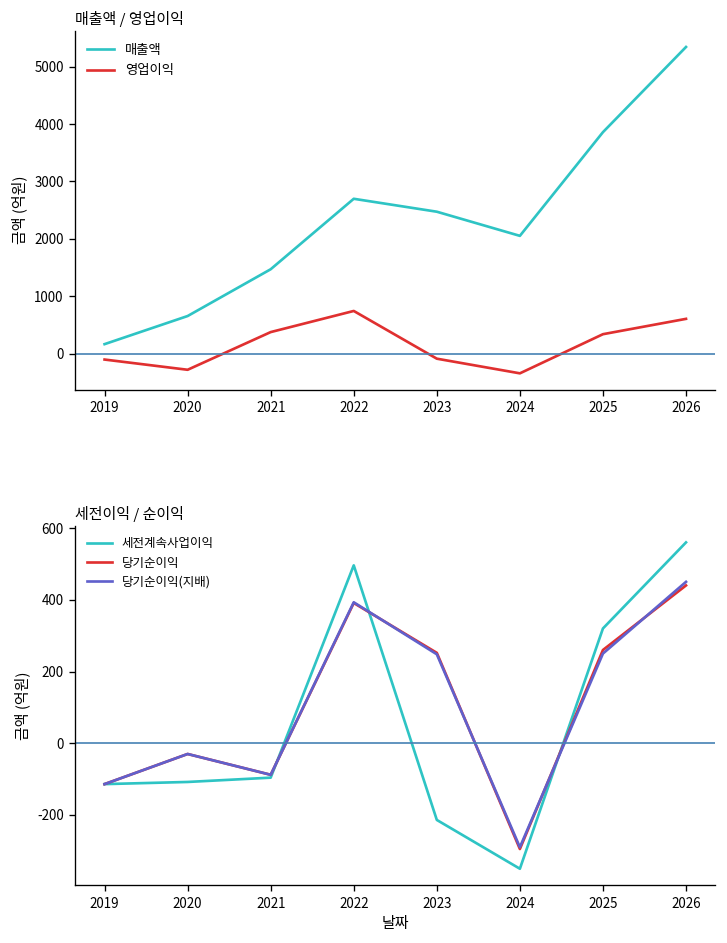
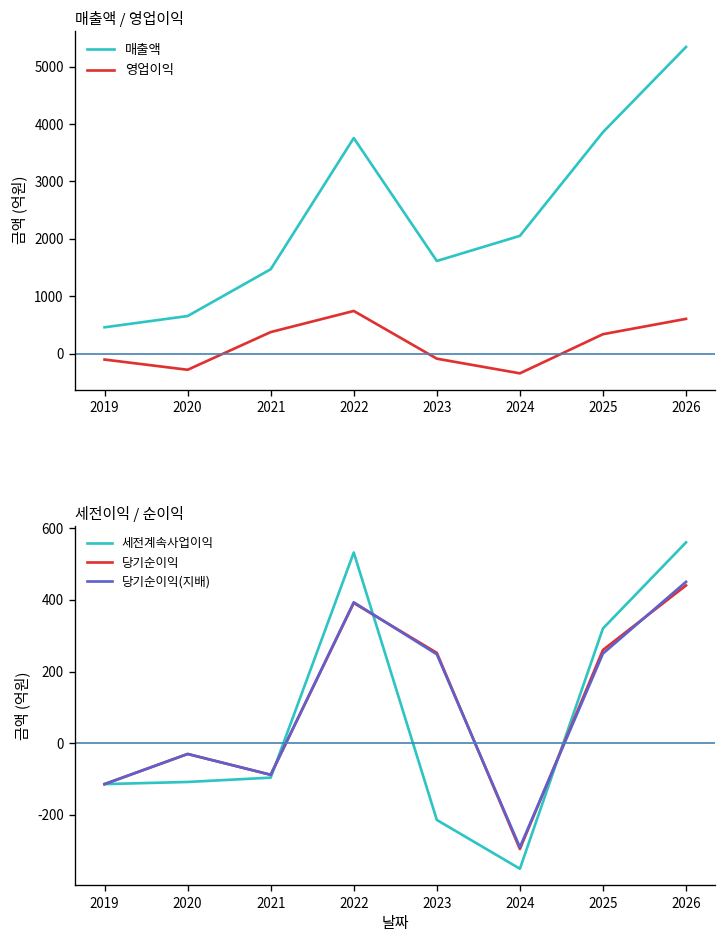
  {
    "매출액 / 영업이익": {
      "매출액": {
-       "2019": 200,
+       "2019": 500,
        "2020": 700,
        "2021": 1500,
-       "2022": 2700,
-       "2023": 2500,
+       "2022": 3800,
+       "2023": 1600,
        "2024": 2100,
        "2025": 3900,
        "2026": 5300
      },
      "영업이익": {
        "2019": -100,
        "2020": -300,
        "2021": 400,
        "2022": 700,
        "2023": -100,
        "2024": -300,
        "2025": 300,
        "2026": 600
      }
    },
    "세전이익 / 순이익": {
      "세전계속사업이익": {
        "2020": -110,
-       "2022": 500,
+       "2022": 530,
        "2023": -210,
        "2024": -350,
        "2025": 320,
        "2026": 560
      },
      "당기순이익": {
        "2025": 260,
        "2026": 440
      },
      "당기순이익(지배)": {
        "2025": 250,
        "2026": 450
      }
    }
  }
